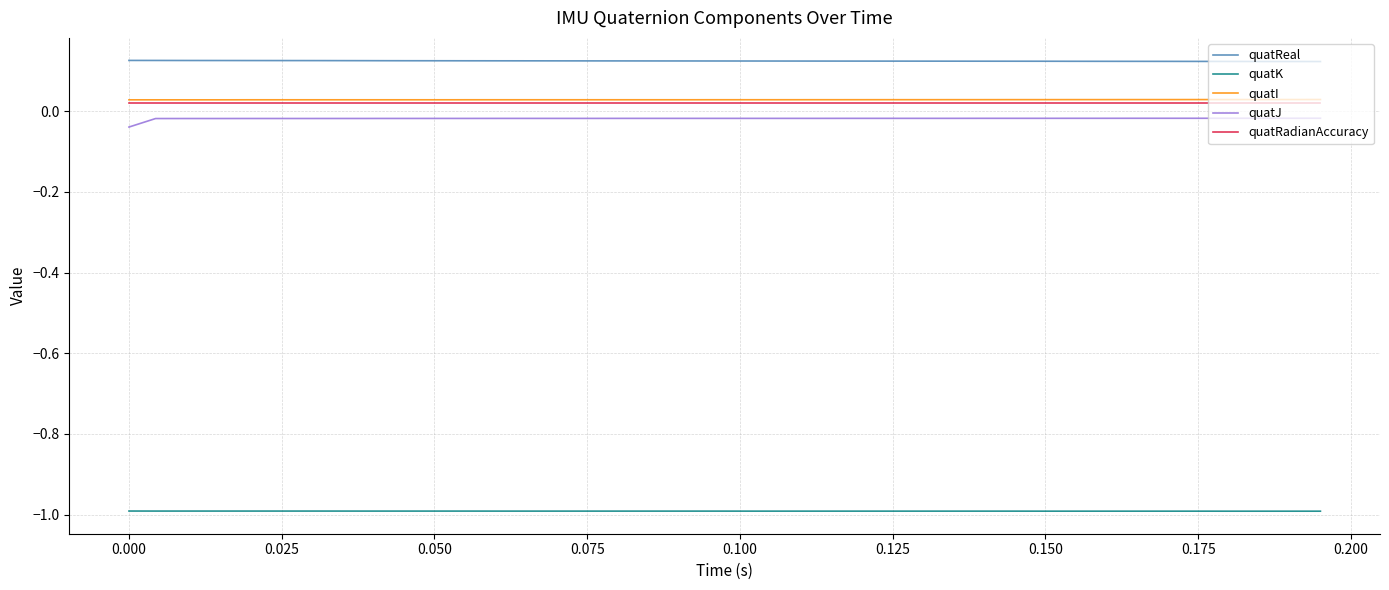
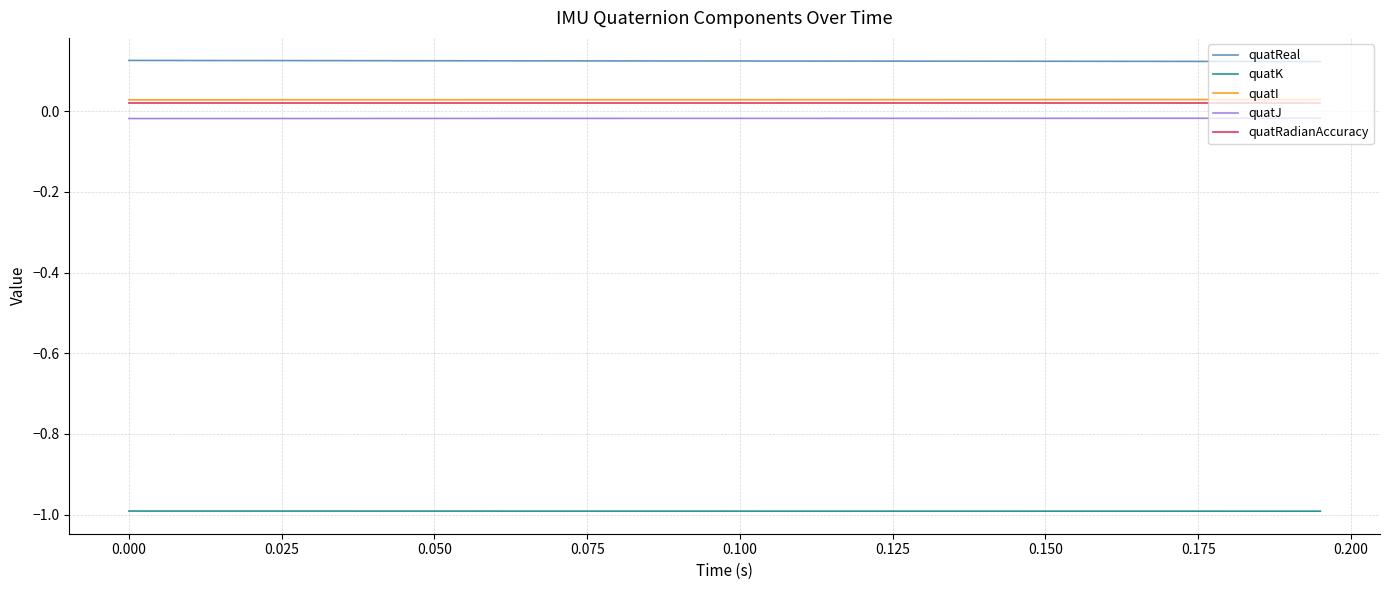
  {
    "quatReal": {
      "0.000": 0.13
    },
    "quatK": {
      "0.000": -0.99
    },
    "quatI": {
      "0.000": 0.03
    },
    "quatJ": {
-     "0.000": -0.04
+     "0.000": -0.02
    },
    "quatRadianAccuracy": {
      "0.000": 0.02
    }
  }
